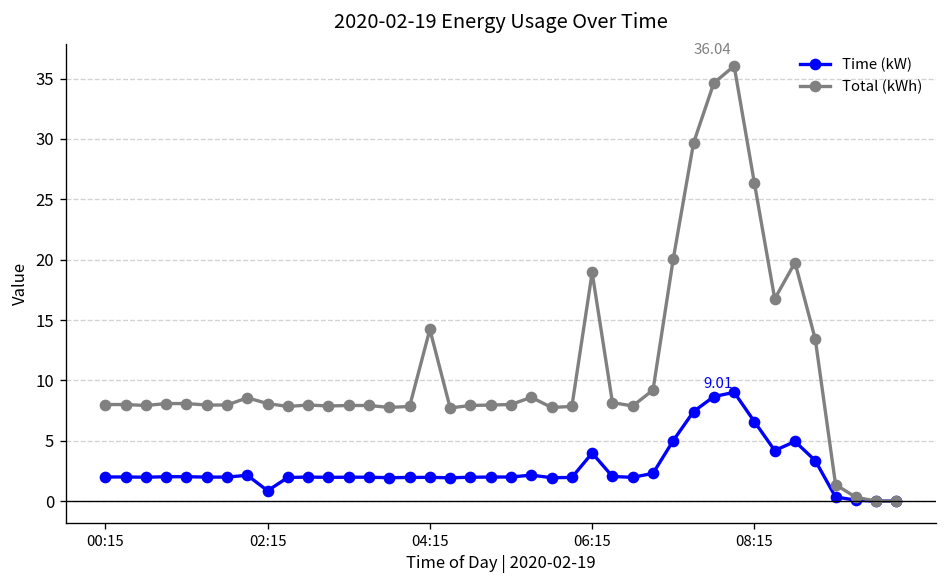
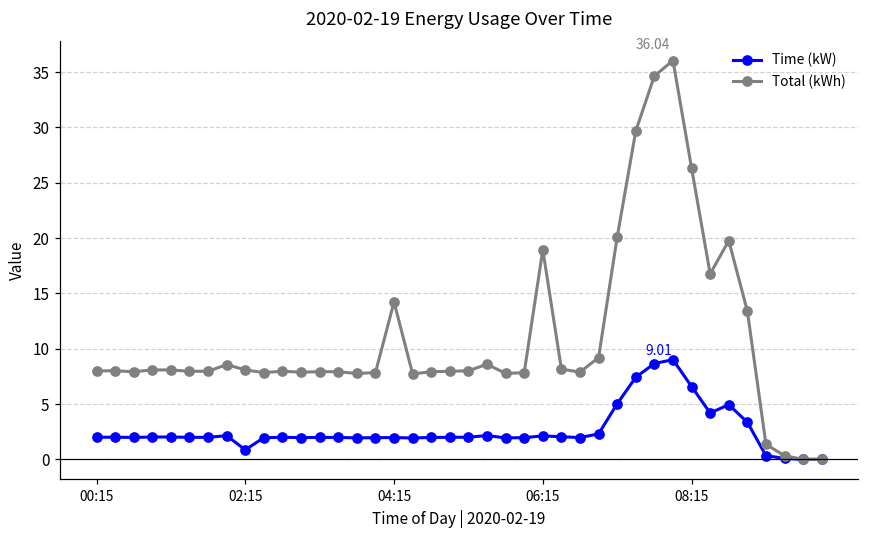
  {
    "Time (kW)": {
      "00:15": 2.0,
      "02:15": 0.9,
      "04:15": 2.0,
-     "06:15": 4.0,
+     "06:15": 2.1,
      "08:15": 6.6
    },
    "Total (kWh)": {
      "00:15": 8.0,
      "02:15": 8.1,
      "04:15": 14.2,
      "06:15": 18.9,
      "08:15": 26.3
    }
  }
